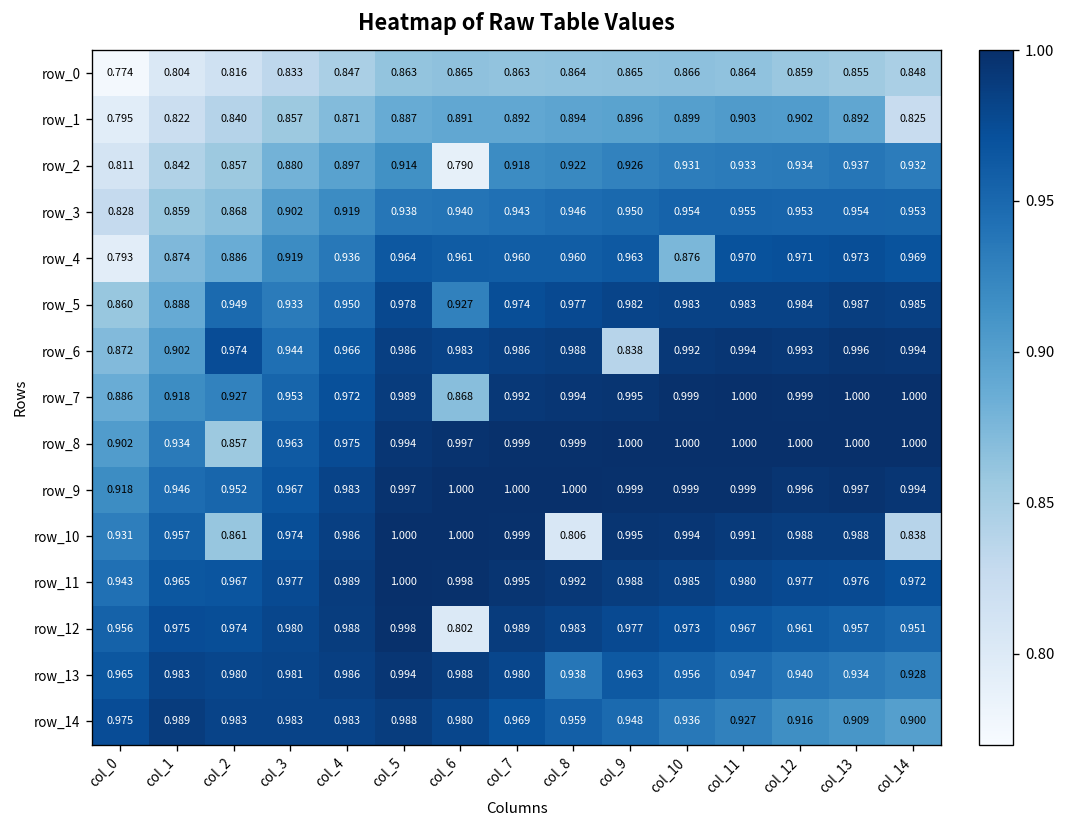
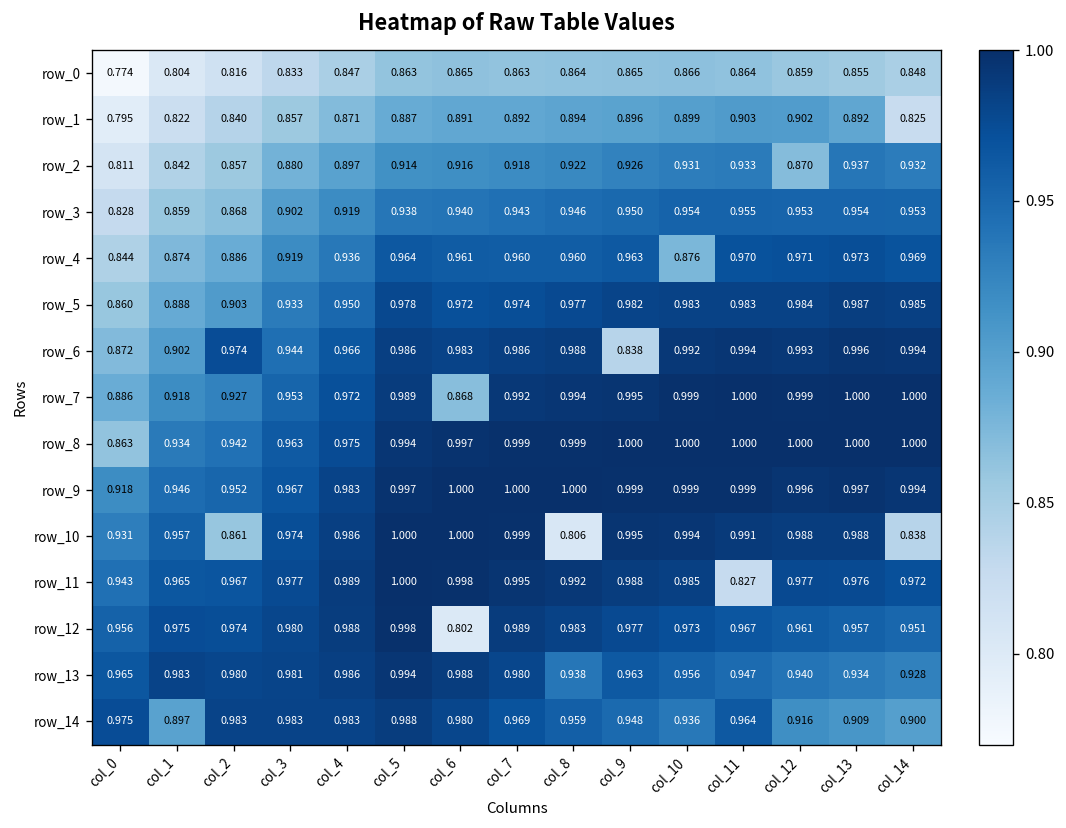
  {
    "row_2": {
      "col_0": 0.811,
      "col_1": 0.842,
      "col_2": 0.857,
      "col_3": 0.880,
      "col_4": 0.897,
      "col_5": 0.914,
-     "col_6": 0.790,
+     "col_6": 0.916,
      "col_7": 0.918,
      "col_8": 0.922,
      "col_9": 0.926,
      "col_10": 0.931,
      "col_11": 0.933,
-     "col_12": 0.934,
+     "col_12": 0.870,
      "col_13": 0.937,
      "col_14": 0.932
    },
    "row_4": {
-     "col_0": 0.793,
+     "col_0": 0.844,
      "col_1": 0.874,
      "col_2": 0.886,
      "col_3": 0.919,
      "col_4": 0.936,
      "col_5": 0.964,
      "col_6": 0.961,
      "col_7": 0.960,
      "col_8": 0.960,
      "col_9": 0.963,
      "col_10": 0.876,
      "col_11": 0.970,
      "col_12": 0.971,
      "col_13": 0.973,
      "col_14": 0.969
    },
    "row_5": {
      "col_0": 0.860,
      "col_1": 0.888,
-     "col_2": 0.949,
+     "col_2": 0.903,
      "col_3": 0.933,
      "col_4": 0.950,
      "col_5": 0.978,
-     "col_6": 0.927,
+     "col_6": 0.972,
      "col_7": 0.974,
      "col_8": 0.977,
      "col_9": 0.982,
      "col_10": 0.983,
      "col_11": 0.983,
      "col_12": 0.984,
      "col_13": 0.987,
      "col_14": 0.985
    },
    "row_8": {
-     "col_0": 0.902,
+     "col_0": 0.863,
      "col_1": 0.934,
-     "col_2": 0.857,
+     "col_2": 0.942,
      "col_3": 0.963,
      "col_4": 0.975,
      "col_5": 0.994,
      "col_6": 0.997,
      "col_7": 0.999,
      "col_8": 0.999,
      "col_9": 1.000,
      "col_10": 1.000,
      "col_11": 1.000,
      "col_12": 1.000,
      "col_13": 1.000,
      "col_14": 1.000
    },
    "row_11": {
      "col_0": 0.943,
      "col_1": 0.965,
      "col_2": 0.967,
      "col_3": 0.977,
      "col_4": 0.989,
      "col_5": 1.000,
      "col_6": 0.998,
      "col_7": 0.995,
      "col_8": 0.992,
      "col_9": 0.988,
      "col_10": 0.985,
-     "col_11": 0.980,
+     "col_11": 0.827,
      "col_12": 0.977,
      "col_13": 0.976,
      "col_14": 0.972
    },
    "row_14": {
      "col_0": 0.975,
-     "col_1": 0.989,
+     "col_1": 0.897,
      "col_2": 0.983,
      "col_3": 0.983,
      "col_4": 0.983,
      "col_5": 0.988,
      "col_6": 0.980,
      "col_7": 0.969,
      "col_8": 0.959,
      "col_9": 0.948,
      "col_10": 0.936,
-     "col_11": 0.927,
+     "col_11": 0.964,
      "col_12": 0.916,
      "col_13": 0.909,
      "col_14": 0.900
    }
  }
